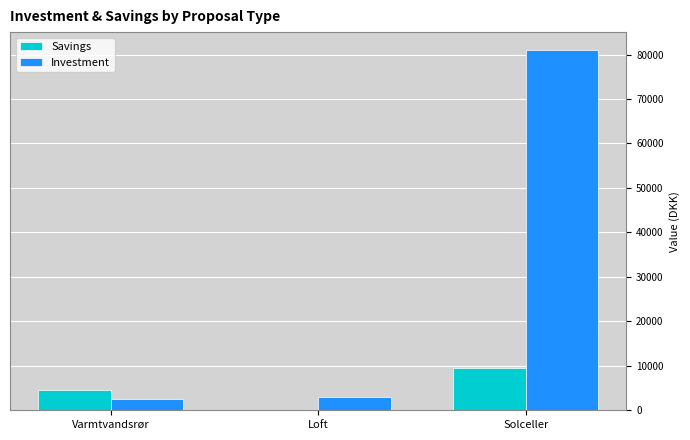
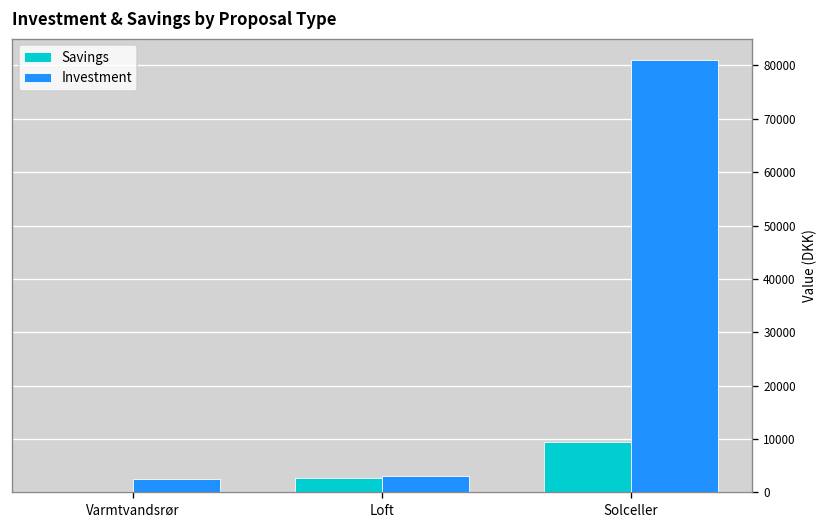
  {
    "Savings": {
-     "Varmtvandsrør": 5000,
-     "Loft": 0,
+     "Varmtvandsrør": 0,
+     "Loft": 3000,
      "Solceller": 9000
    },
    "Investment": {
      "Varmtvandsrør": 3000,
      "Loft": 3000,
      "Solceller": 81000
    }
  }
